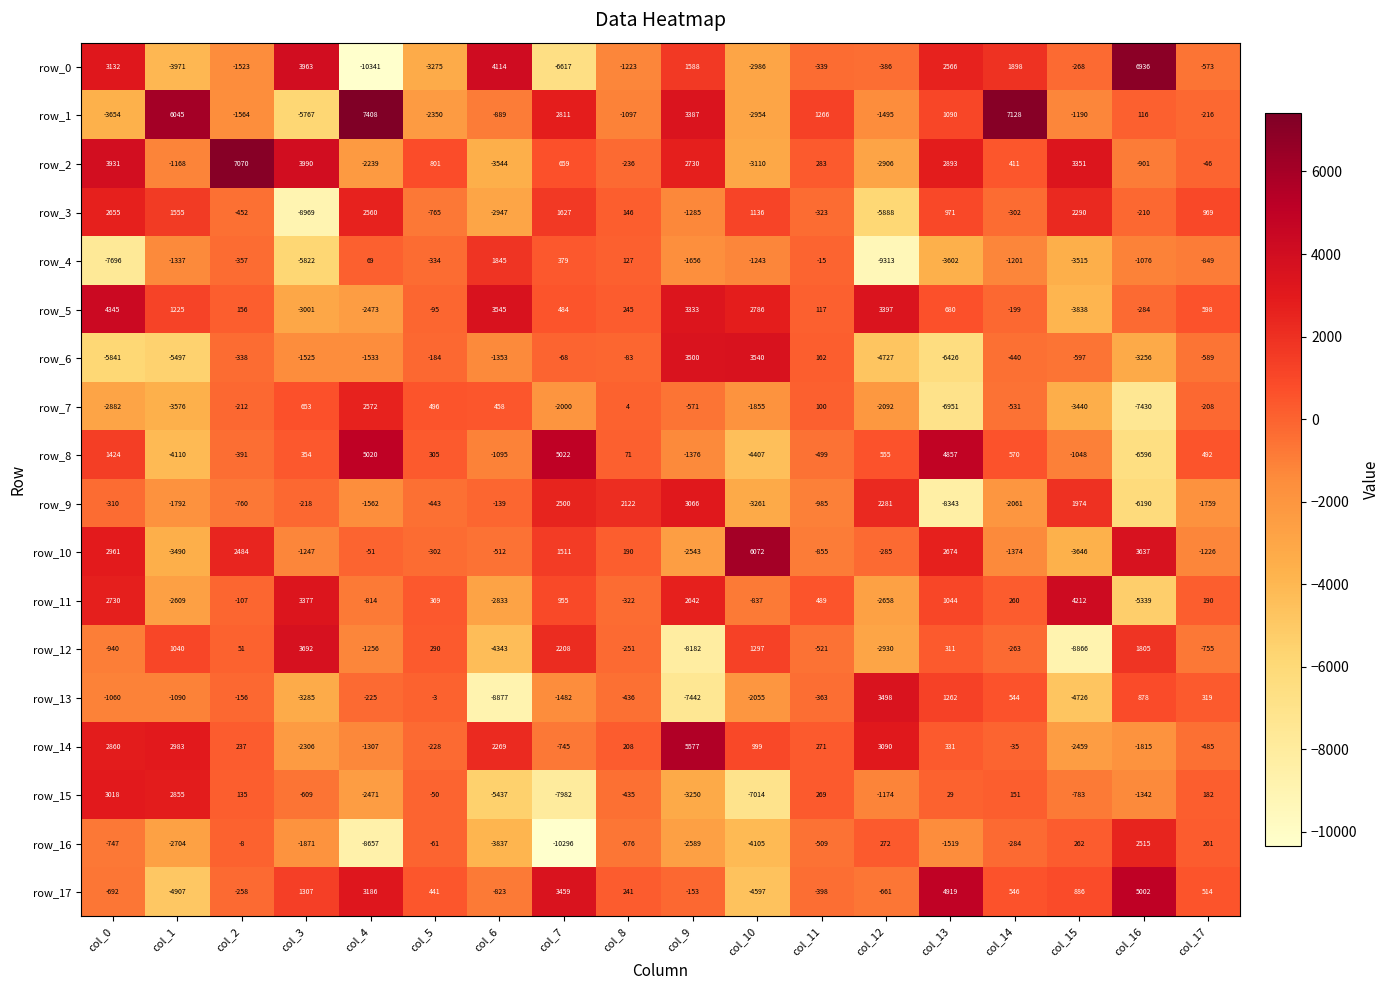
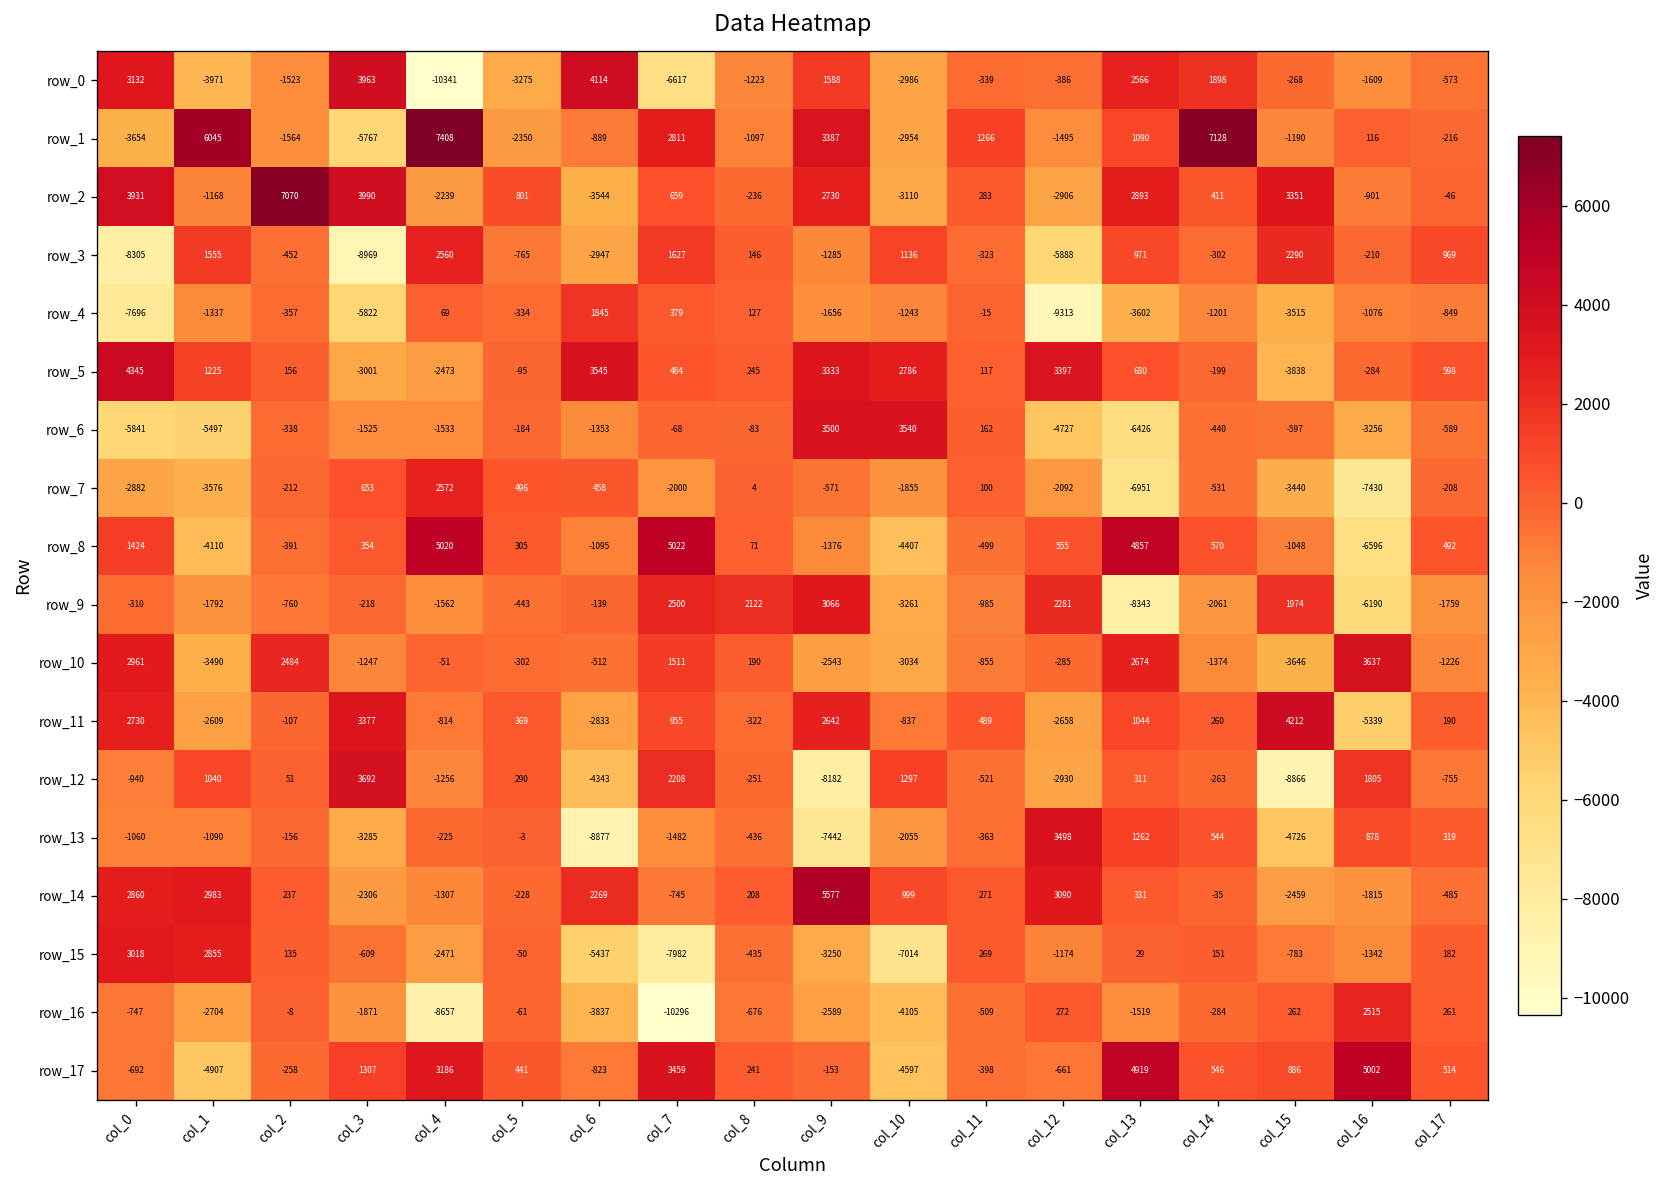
  {
    "row_0": {
      "col_0": 3132,
      "col_1": -3971,
      "col_2": -1523,
      "col_3": 3963,
      "col_4": -10341,
      "col_5": -3275,
      "col_6": 4114,
      "col_7": -6617,
      "col_8": -1223,
      "col_9": 1588,
      "col_10": -2986,
      "col_11": -339,
      "col_12": -386,
      "col_13": 2566,
      "col_14": 1898,
      "col_15": -268,
-     "col_16": 6936,
+     "col_16": -1609,
      "col_17": -573
    },
    "row_3": {
-     "col_0": 2655,
+     "col_0": -8305,
      "col_1": 1555,
      "col_2": -452,
      "col_3": -8969,
      "col_4": 2560,
      "col_5": -765,
      "col_6": -2947,
      "col_7": 1627,
      "col_8": 146,
      "col_9": -1285,
      "col_10": 1136,
      "col_11": -323,
      "col_12": -5888,
      "col_13": 971,
      "col_14": -302,
      "col_15": 2290,
      "col_16": -210,
      "col_17": 969
    },
    "row_10": {
      "col_0": 2961,
      "col_1": -3490,
      "col_2": 2484,
      "col_3": -1247,
      "col_4": -51,
      "col_5": -302,
      "col_6": -512,
      "col_7": 1511,
      "col_8": 190,
      "col_9": -2543,
-     "col_10": 6072,
+     "col_10": -3034,
      "col_11": -855,
      "col_12": -285,
      "col_13": 2674,
      "col_14": -1374,
      "col_15": -3646,
      "col_16": 3637,
      "col_17": -1226
    }
  }
